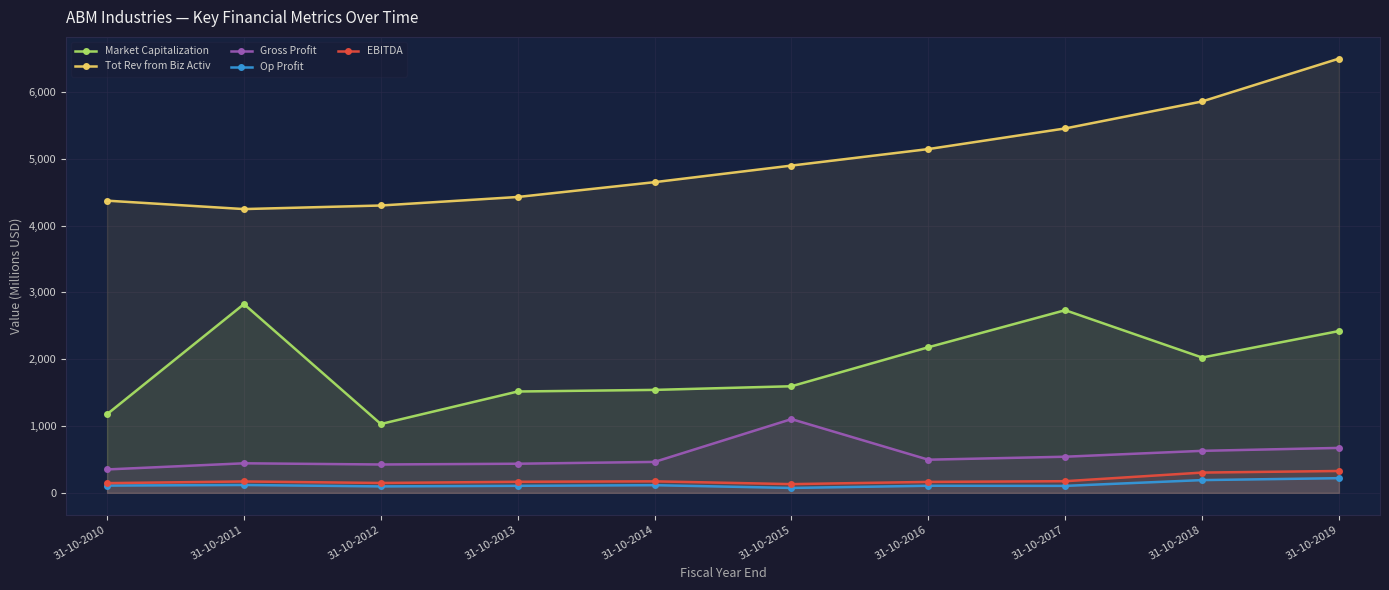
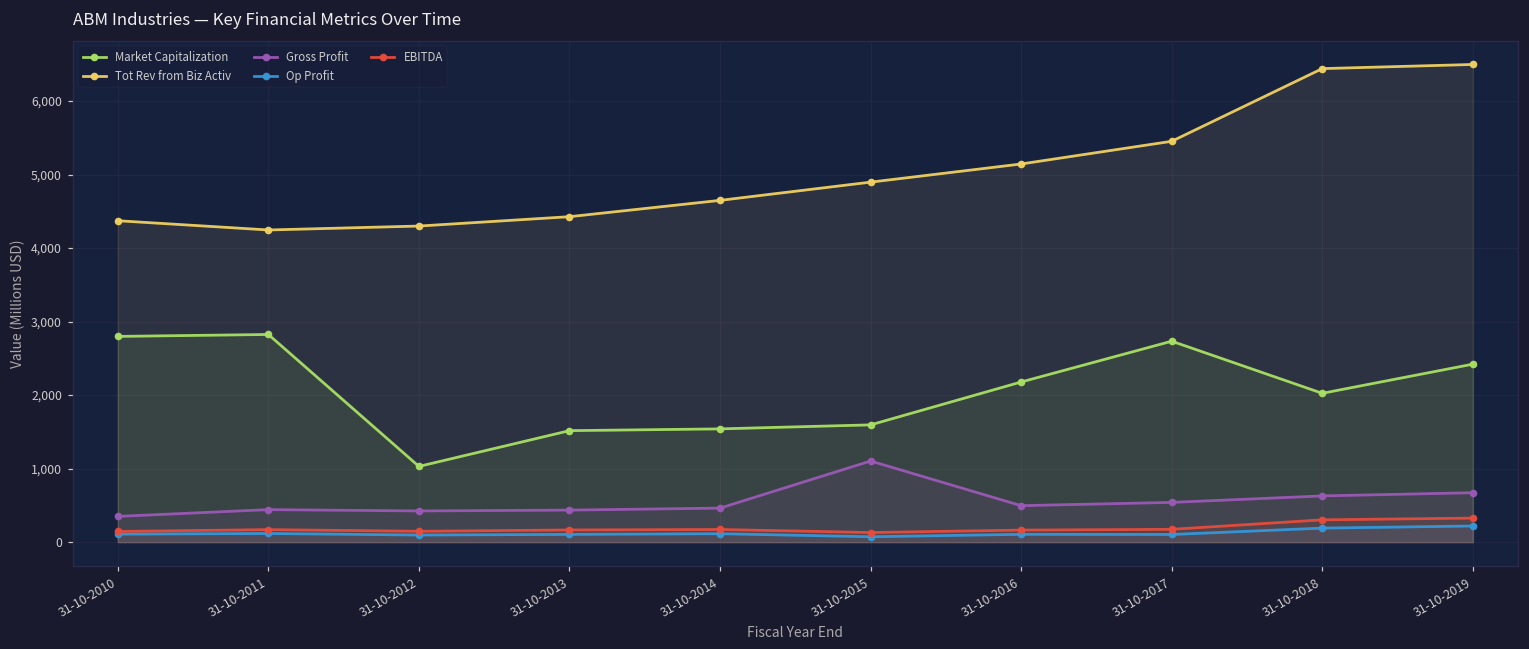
  {
    "Market Capitalization": {
-     "31-10-2010": "1,200",
+     "31-10-2010": "2,800",
      "31-10-2011": "2,800",
      "31-10-2012": "1,000",
      "31-10-2013": "1,500",
      "31-10-2014": "1,500",
      "31-10-2015": "1,600",
      "31-10-2016": "2,200",
      "31-10-2017": "2,700",
      "31-10-2018": "2,000",
      "31-10-2019": "2,400"
    },
    "Tot Rev from Biz Activ": {
      "31-10-2010": "4,400",
      "31-10-2011": "4,200",
      "31-10-2012": "4,300",
      "31-10-2013": "4,400",
      "31-10-2014": "4,600",
      "31-10-2015": "4,900",
      "31-10-2016": "5,100",
      "31-10-2017": "5,500",
-     "31-10-2018": "5,900",
+     "31-10-2018": "6,400",
      "31-10-2019": "6,500"
    },
    "Gross Profit": {
      "31-10-2010": "400",
      "31-10-2011": "400",
      "31-10-2012": "400",
      "31-10-2013": "400",
      "31-10-2014": "500",
      "31-10-2015": "1,100",
      "31-10-2016": "500",
      "31-10-2017": "500",
      "31-10-2018": "600",
      "31-10-2019": "700"
    },
    "Op Profit": {
      "31-10-2011": "100",
      "31-10-2012": "100",
      "31-10-2013": "100",
      "31-10-2014": "100",
      "31-10-2015": "100",
      "31-10-2016": "100",
      "31-10-2017": "100",
      "31-10-2018": "200",
      "31-10-2019": "200"
    },
    "EBITDA": {
      "31-10-2011": "200",
      "31-10-2012": "100",
      "31-10-2013": "200",
      "31-10-2014": "200",
      "31-10-2015": "100",
      "31-10-2016": "200",
      "31-10-2017": "200",
      "31-10-2018": "300",
      "31-10-2019": "300"
    }
  }
